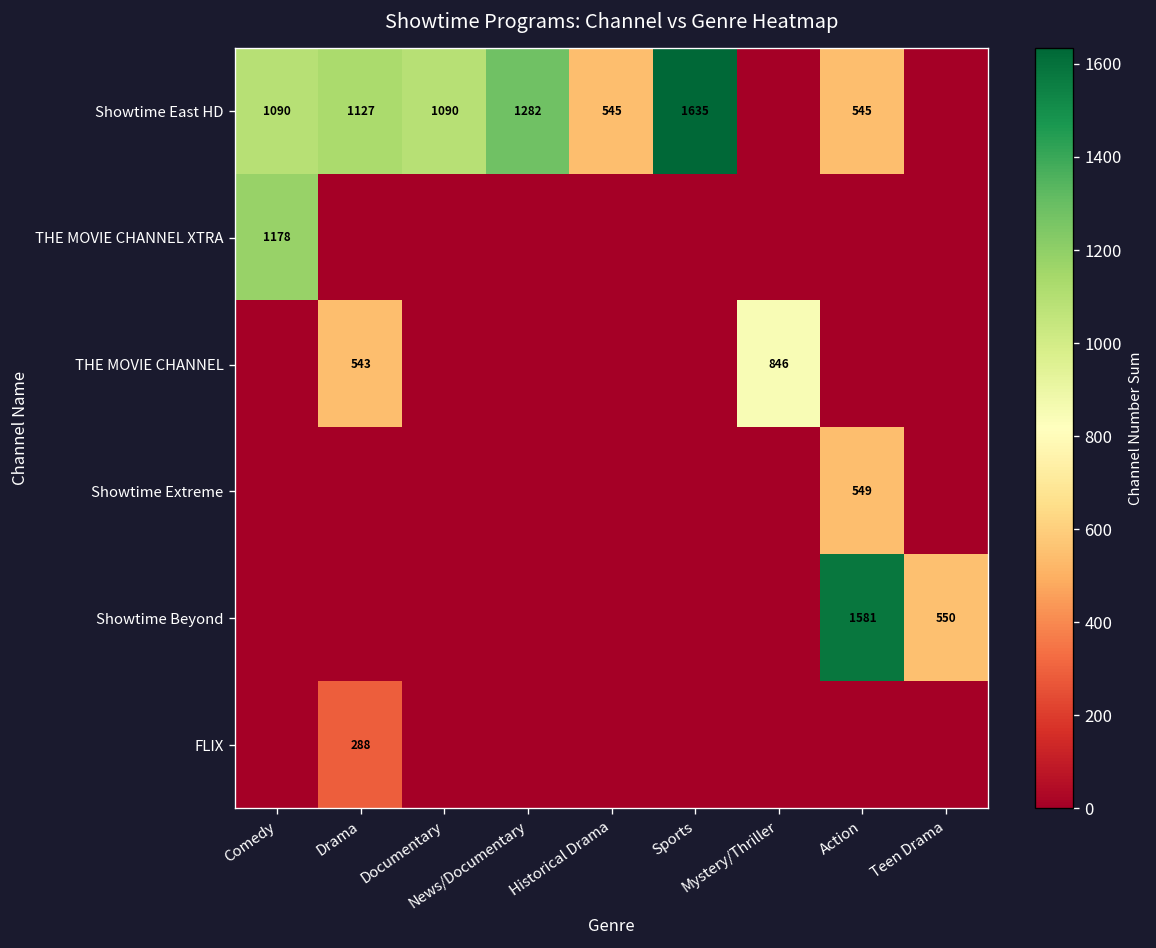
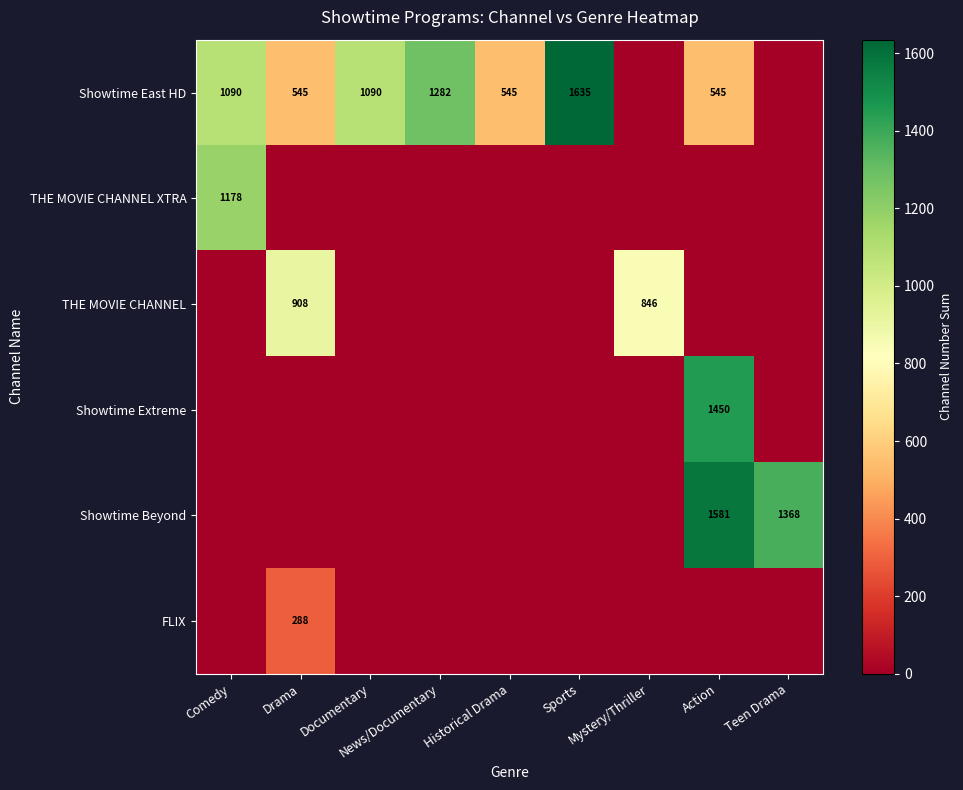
  {
    "Showtime East HD": {
      "Comedy": 1090,
-     "Drama": 1127,
+     "Drama": 545,
      "Documentary": 1090,
      "News/Documentary": 1282,
      "Historical Drama": 545,
      "Sports": 1635,
      "Action": 545
    },
    "THE MOVIE CHANNEL XTRA": {
      "Comedy": 1178
    },
    "THE MOVIE CHANNEL": {
-     "Drama": 543,
+     "Drama": 908,
      "Mystery/Thriller": 846
    },
    "Showtime Extreme": {
-     "Action": 549
+     "Action": 1450
    },
    "Showtime Beyond": {
      "Action": 1581,
-     "Teen Drama": 550
+     "Teen Drama": 1368
    },
    "FLIX": {
      "Drama": 288
    }
  }
